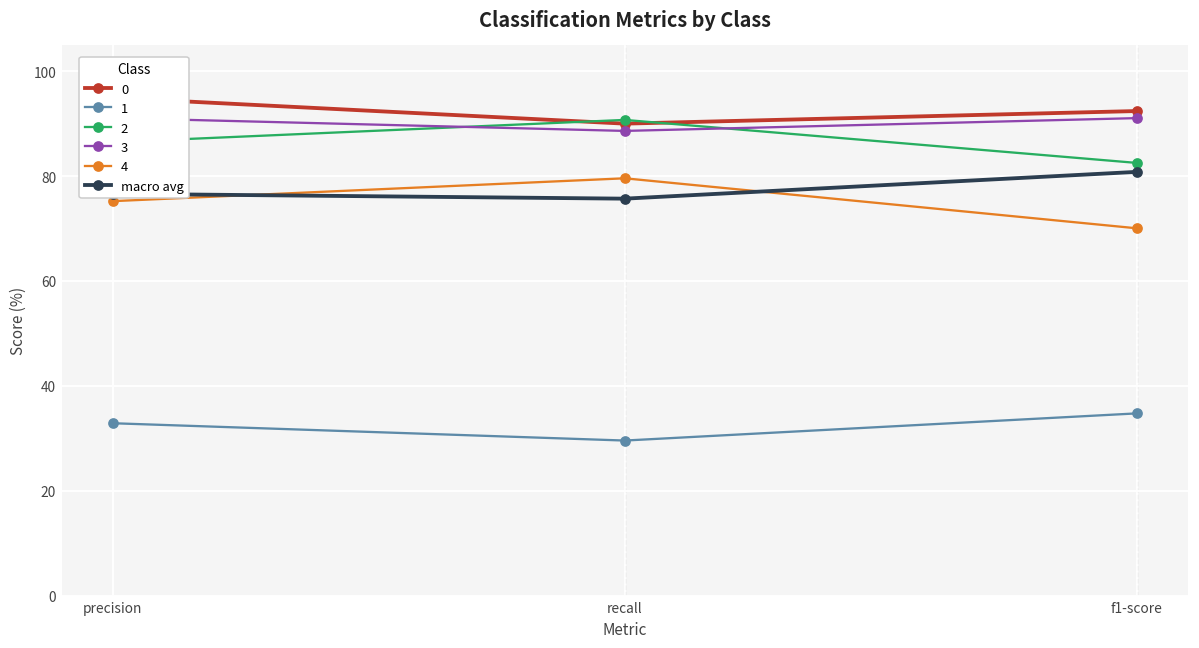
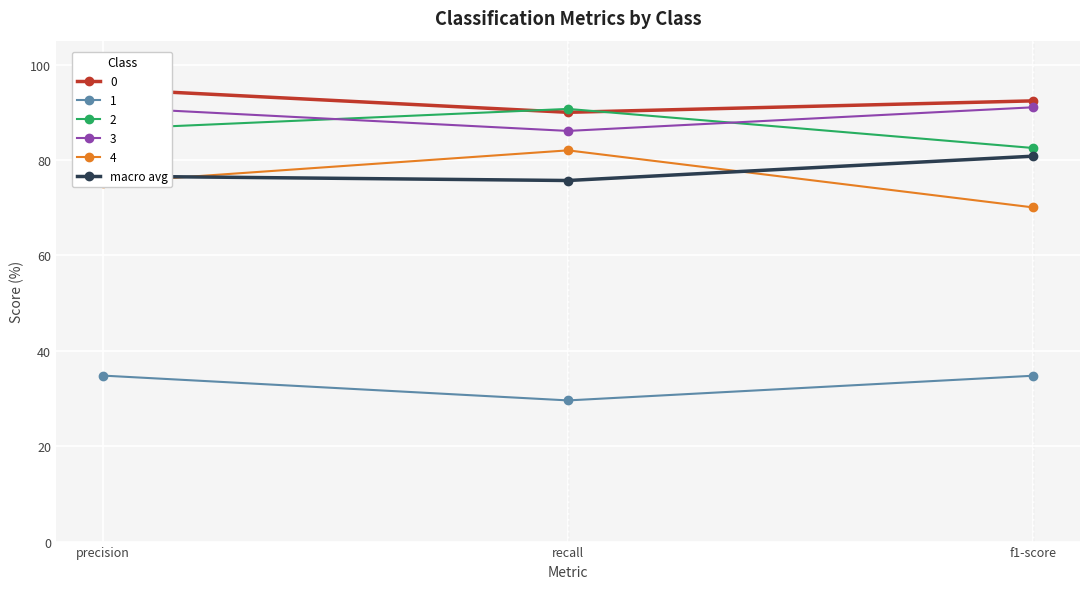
  {
    "0": {
      "recall": 90,
      "f1-score": 92
    },
    "1": {
-     "precision": 33,
+     "precision": 35,
      "recall": 30,
      "f1-score": 35
    },
    "2": {
      "recall": 91,
      "f1-score": 82
    },
    "3": {
-     "recall": 89,
+     "recall": 86,
      "f1-score": 91
    },
    "4": {
-     "recall": 80,
+     "recall": 82,
      "f1-score": 70
    },
    "macro avg": {
      "recall": 76,
      "f1-score": 81
    }
  }
